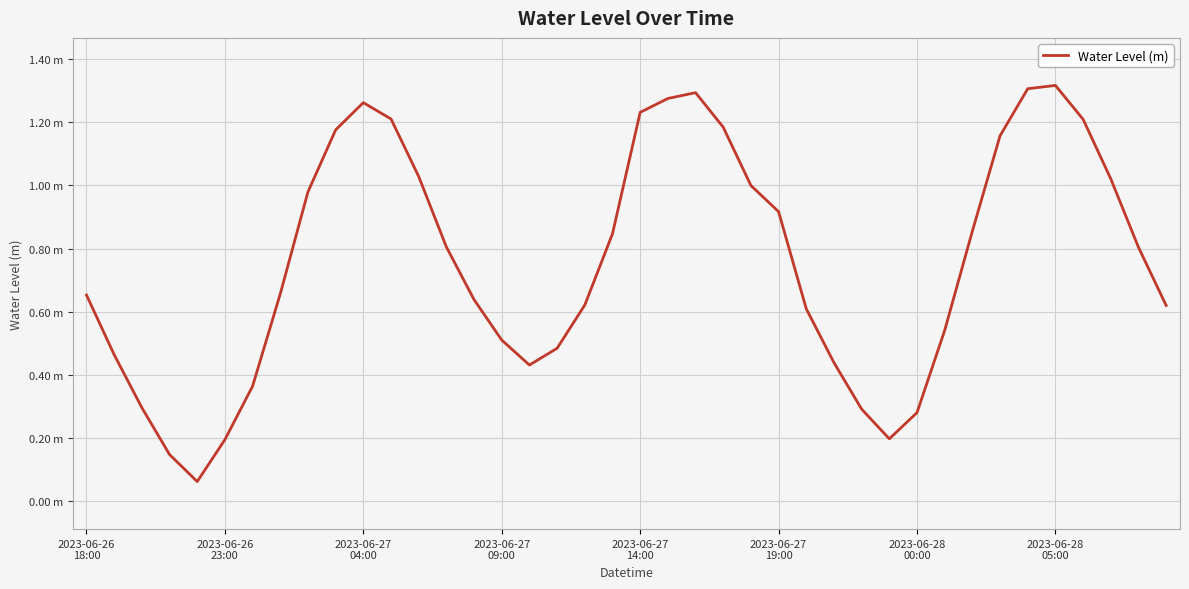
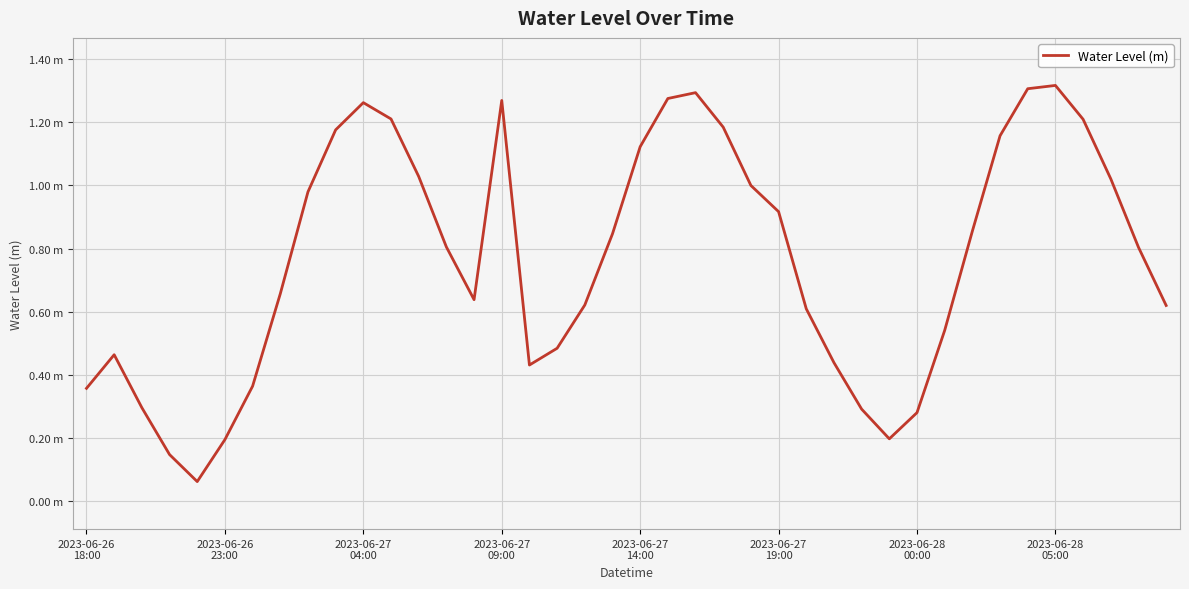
  {
-   "2023-06-26 18:00": "0.65 m",
+   "2023-06-26 18:00": "0.36 m",
    "2023-06-26 23:00": "0.20 m",
    "2023-06-27 04:00": "1.26 m",
-   "2023-06-27 09:00": "0.51 m",
-   "2023-06-27 14:00": "1.23 m",
+   "2023-06-27 09:00": "1.27 m",
+   "2023-06-27 14:00": "1.12 m",
    "2023-06-27 19:00": "0.92 m",
    "2023-06-28 00:00": "0.28 m",
    "2023-06-28 05:00": "1.32 m"
  }
